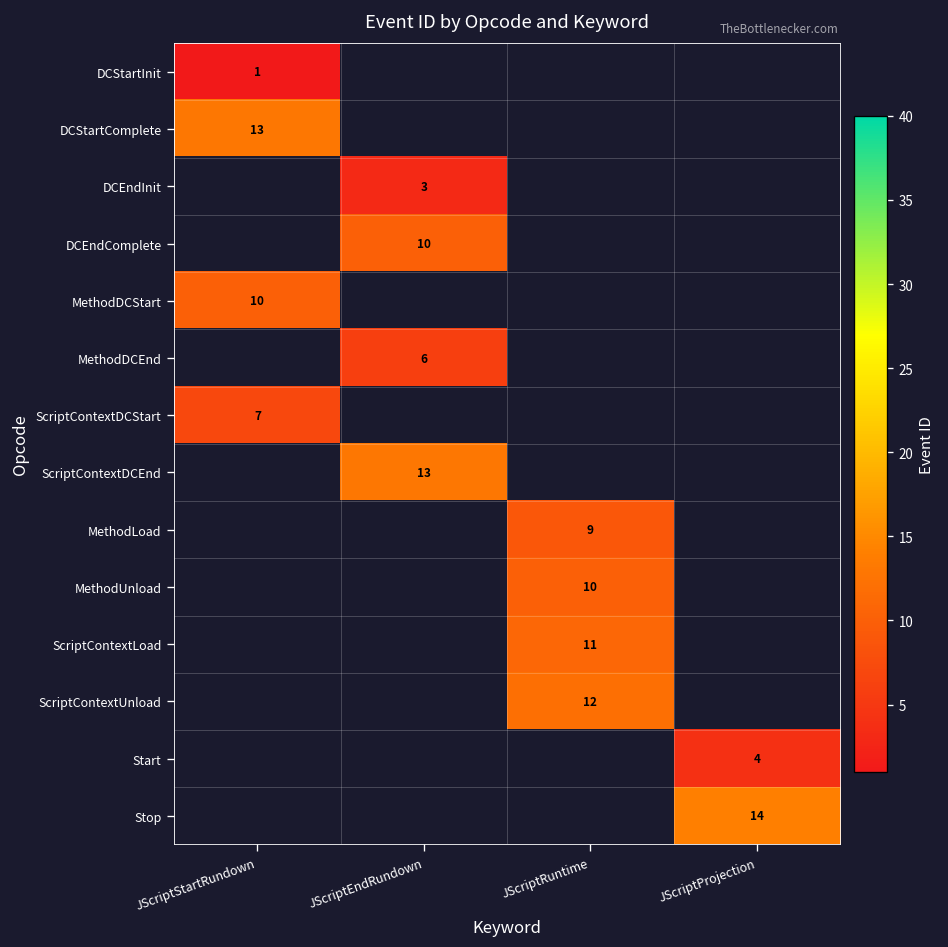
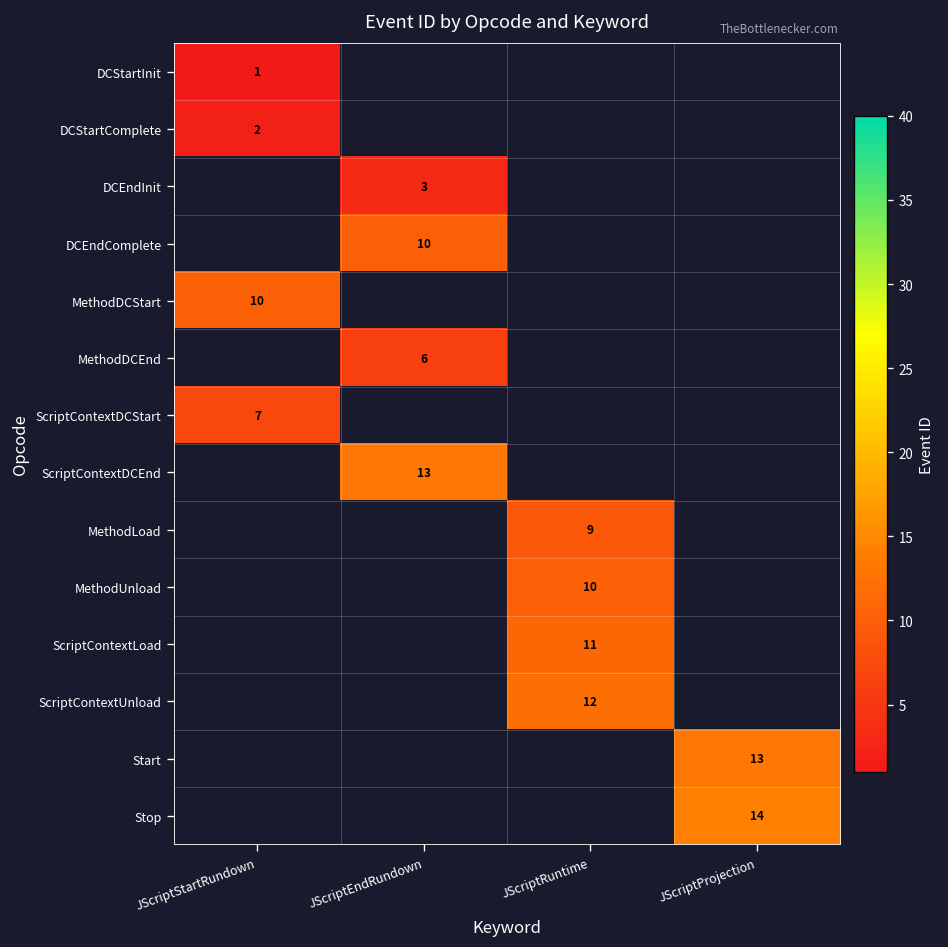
  {
    "DCStartInit": {
      "JScriptStartRundown": 1
    },
    "DCStartComplete": {
-     "JScriptStartRundown": 13
+     "JScriptStartRundown": 2
    },
    "DCEndInit": {
      "JScriptEndRundown": 3
    },
    "DCEndComplete": {
      "JScriptEndRundown": 10
    },
    "MethodDCStart": {
      "JScriptStartRundown": 10
    },
    "MethodDCEnd": {
      "JScriptEndRundown": 6
    },
    "ScriptContextDCStart": {
      "JScriptStartRundown": 7
    },
    "ScriptContextDCEnd": {
      "JScriptEndRundown": 13
    },
    "MethodLoad": {
      "JScriptRuntime": 9
    },
    "MethodUnload": {
      "JScriptRuntime": 10
    },
    "ScriptContextLoad": {
      "JScriptRuntime": 11
    },
    "ScriptContextUnload": {
      "JScriptRuntime": 12
    },
    "Start": {
-     "JScriptProjection": 4
+     "JScriptProjection": 13
    },
    "Stop": {
      "JScriptProjection": 14
    }
  }
